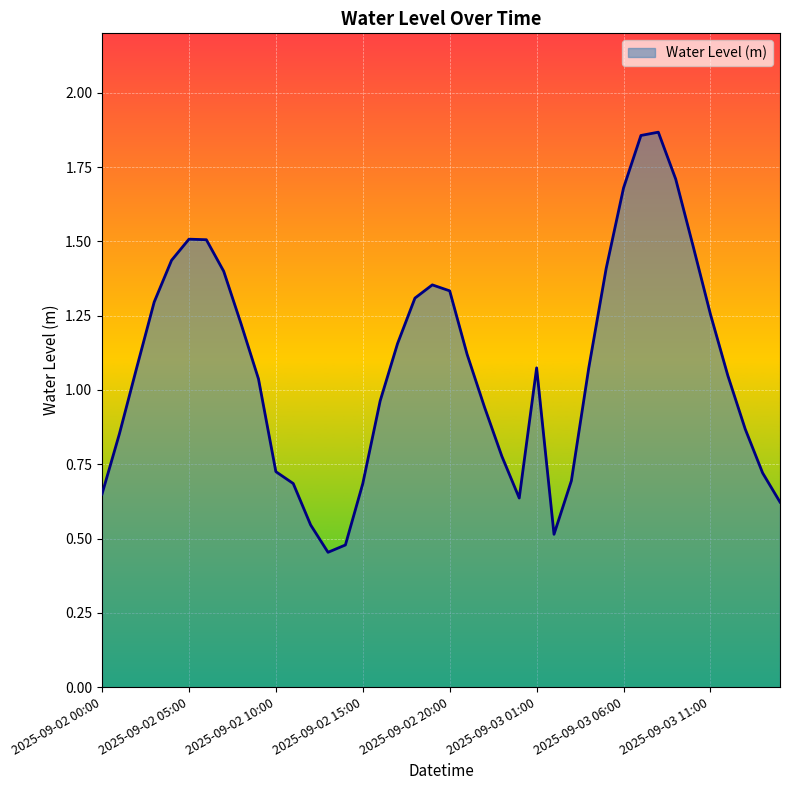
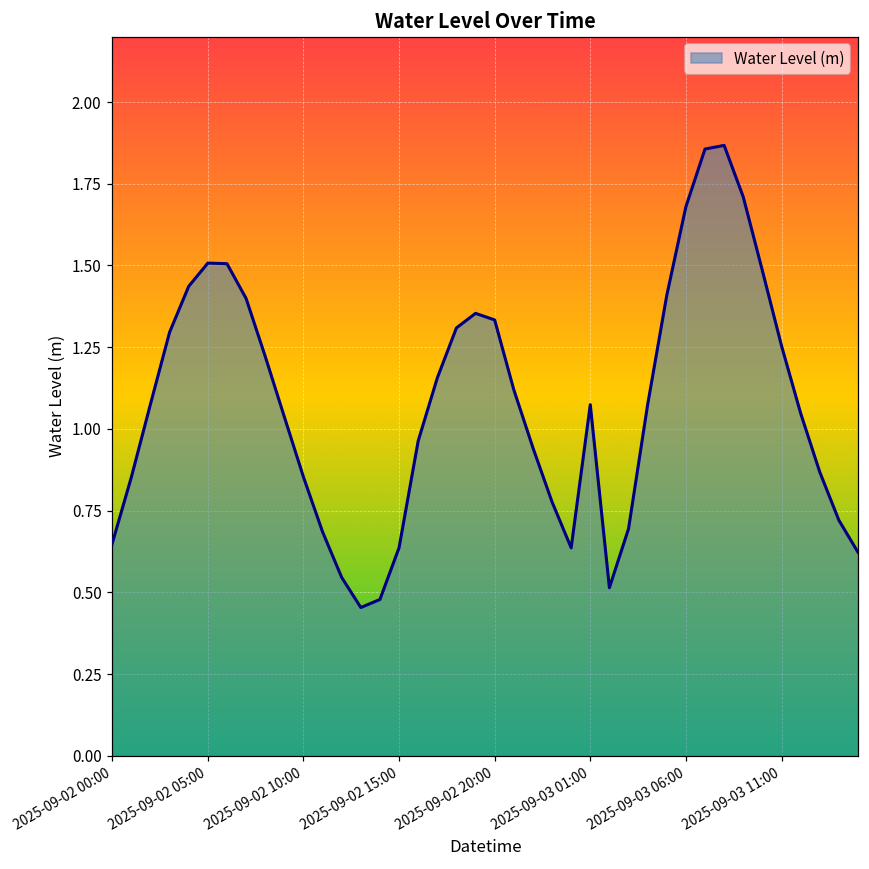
  {
    "2025-09-02 00:00": 0.65,
    "2025-09-02 05:00": 1.51,
-   "2025-09-02 10:00": 0.72,
-   "2025-09-02 15:00": 0.68,
+   "2025-09-02 10:00": 0.85,
+   "2025-09-02 15:00": 0.64,
    "2025-09-02 20:00": 1.33,
    "2025-09-03 01:00": 1.07,
    "2025-09-03 06:00": 1.68,
    "2025-09-03 11:00": 1.25
  }
